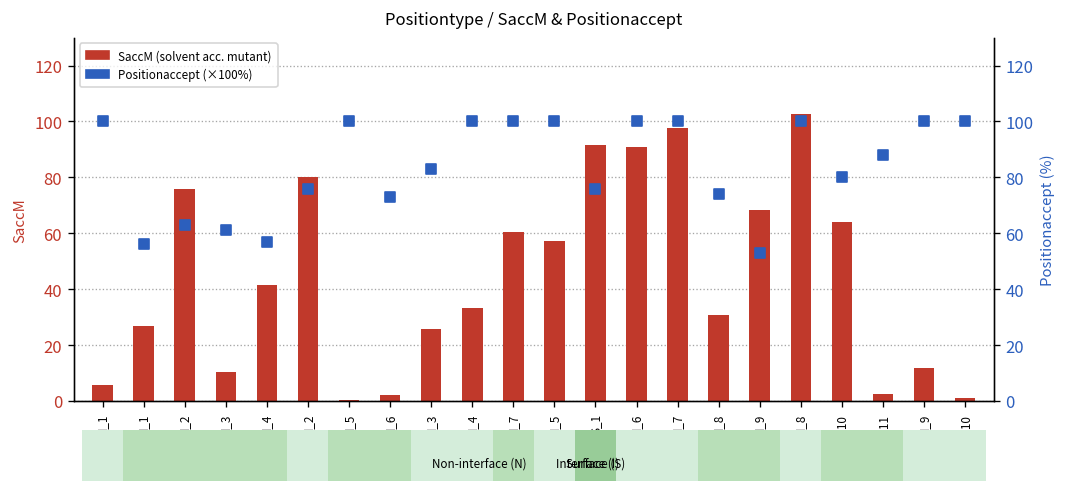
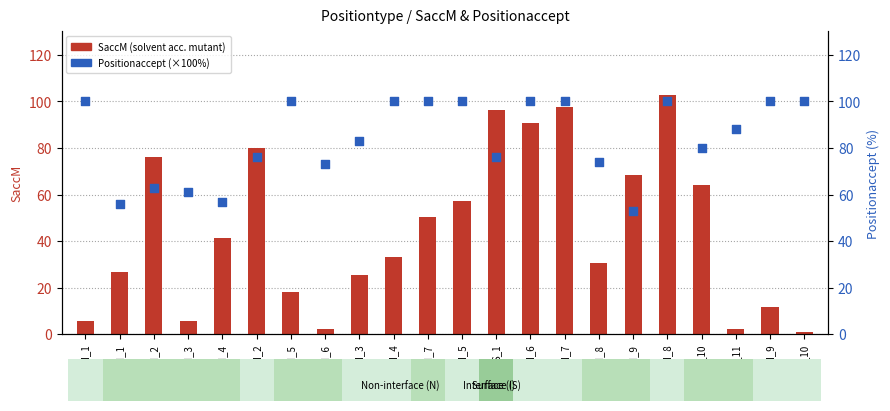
  {
    "SaccM (solvent acc. mutant)": {
      "I_1": 6,
      "N_1": 27,
      "N_2": 76,
-     "N_3": 10,
+     "N_3": 6,
      "N_4": 42,
      "I_2": 80,
-     "N_5": 0,
+     "N_5": 18,
      "N_6": 2,
      "I_3": 26,
      "I_4": 33,
-     "N_7": 61,
+     "N_7": 50,
      "I_5": 57,
-     "S_1": 92,
+     "S_1": 96,
      "I_6": 91,
      "I_7": 98,
      "N_8": 31,
      "N_9": 68,
      "I_8": 103,
      "N_10": 64,
      "N_11": 2,
      "I_9": 12,
      "I_10": 1
    }
  }
